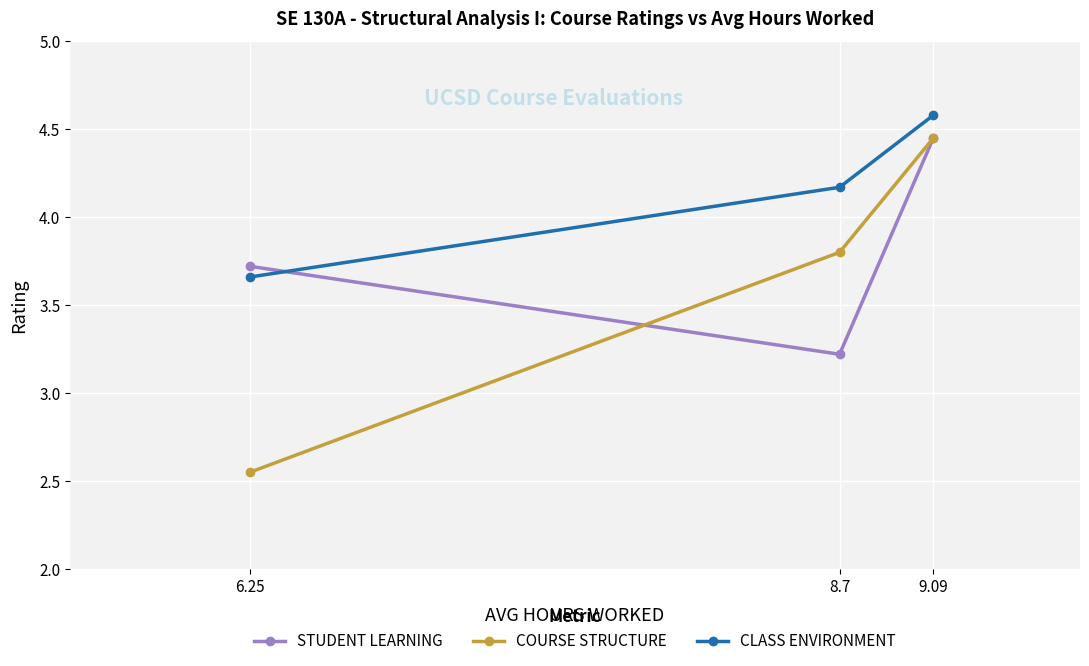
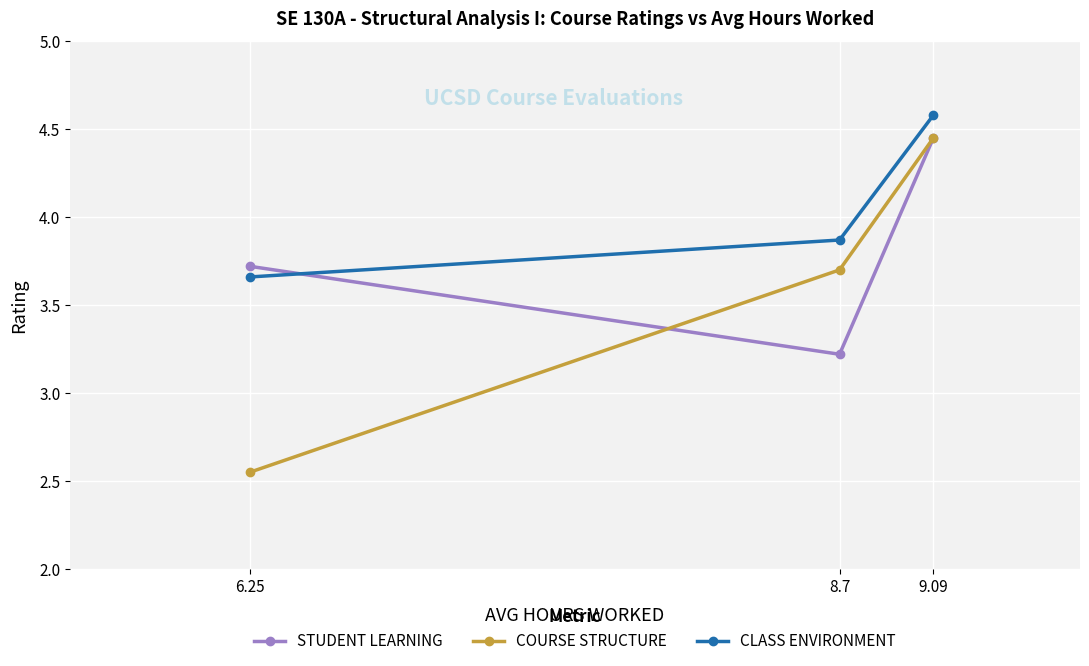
  {
    "STUDENT LEARNING": {
      "6.25": 3.72,
      "8.7": 3.22
    },
    "COURSE STRUCTURE": {
      "6.25": 2.55,
-     "8.7": 3.8
+     "8.7": 3.7
    },
    "CLASS ENVIRONMENT": {
      "6.25": 3.66,
-     "8.7": 4.17,
+     "8.7": 3.87,
      "9.09": 4.58
    }
  }
